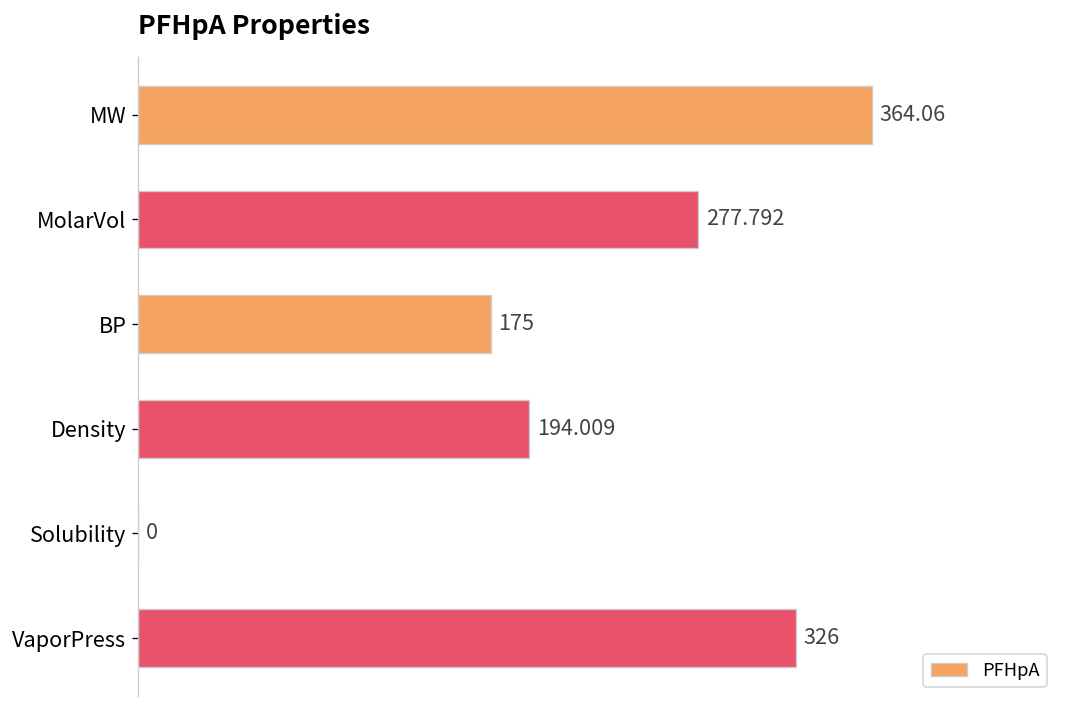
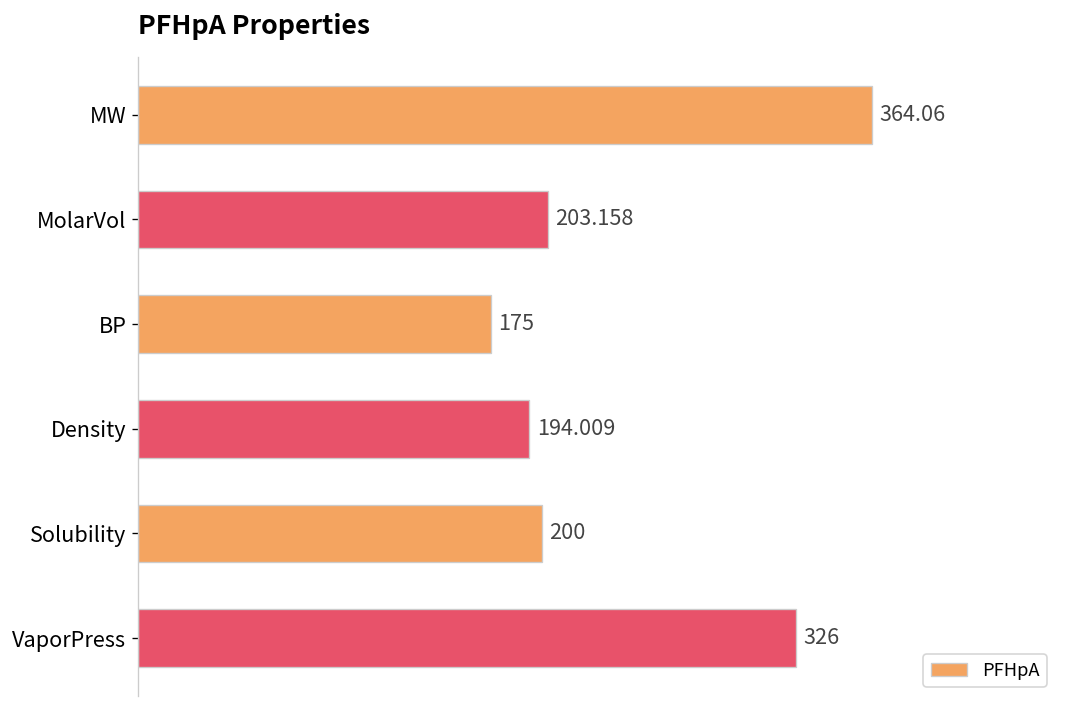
  {
    "MW": 364.06,
-   "MolarVol": 277.792,
+   "MolarVol": 203.158,
    "BP": 175,
    "Density": 194.009,
-   "Solubility": 0,
+   "Solubility": 200,
    "VaporPress": 326
  }
